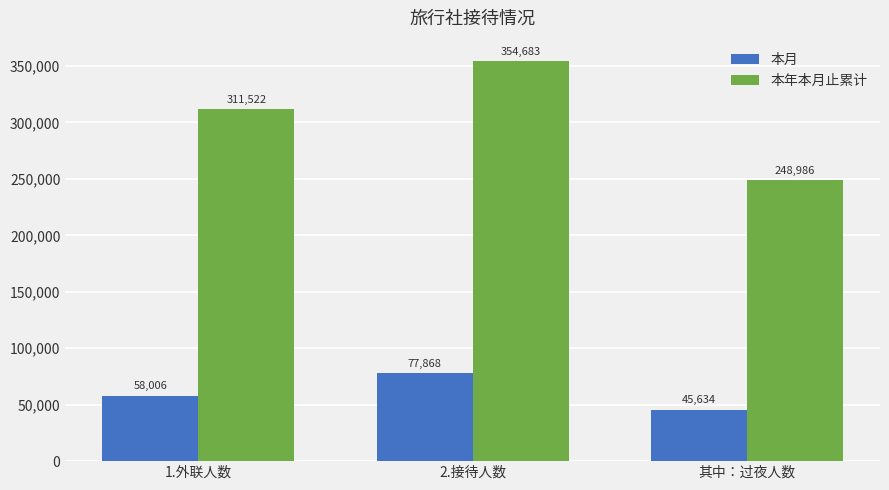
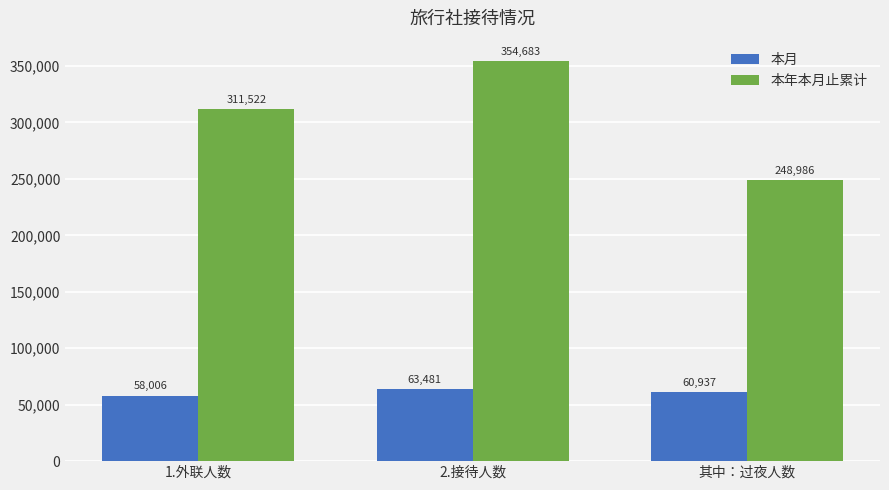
  {
    "本月": {
      "1.外联人数": "58,006",
-     "2.接待人数": "77,868",
-     "其中：过夜人数": "45,634"
+     "2.接待人数": "63,481",
+     "其中：过夜人数": "60,937"
    },
    "本年本月止累计": {
      "1.外联人数": "311,522",
      "2.接待人数": "354,683",
      "其中：过夜人数": "248,986"
    }
  }
